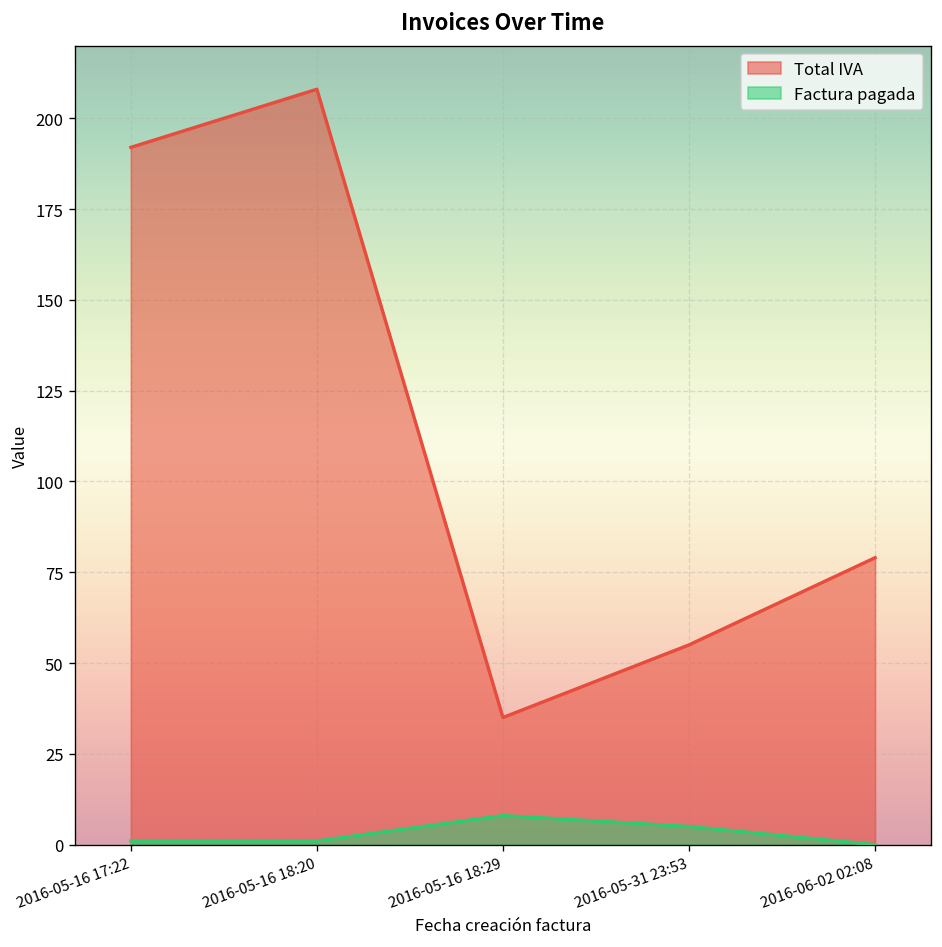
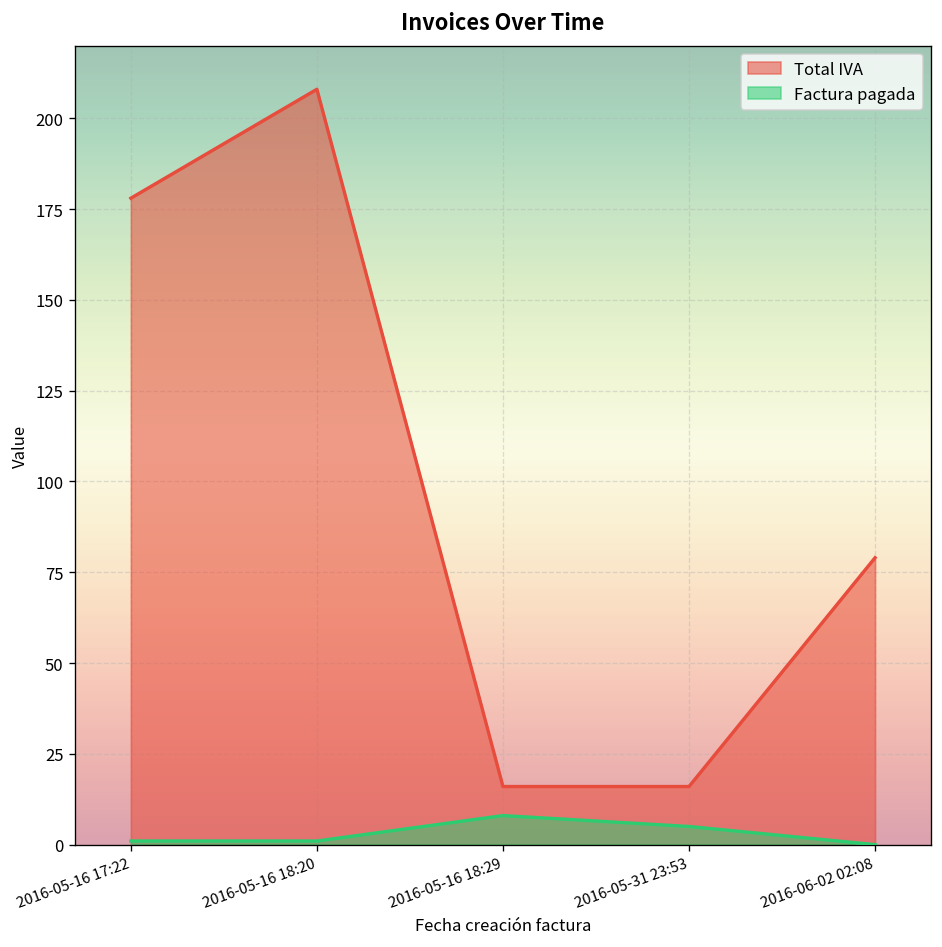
  {
    "Total IVA": {
-     "2016-05-16 17:22": 192,
+     "2016-05-16 17:22": 178,
      "2016-05-16 18:20": 208,
-     "2016-05-16 18:29": 35,
-     "2016-05-31 23:53": 55,
+     "2016-05-16 18:29": 16,
+     "2016-05-31 23:53": 16,
      "2016-06-02 02:08": 79
    },
    "Factura pagada": {
      "2016-05-16 17:22": 1,
      "2016-05-16 18:20": 1,
      "2016-05-16 18:29": 8,
      "2016-05-31 23:53": 5,
      "2016-06-02 02:08": 0
    }
  }
